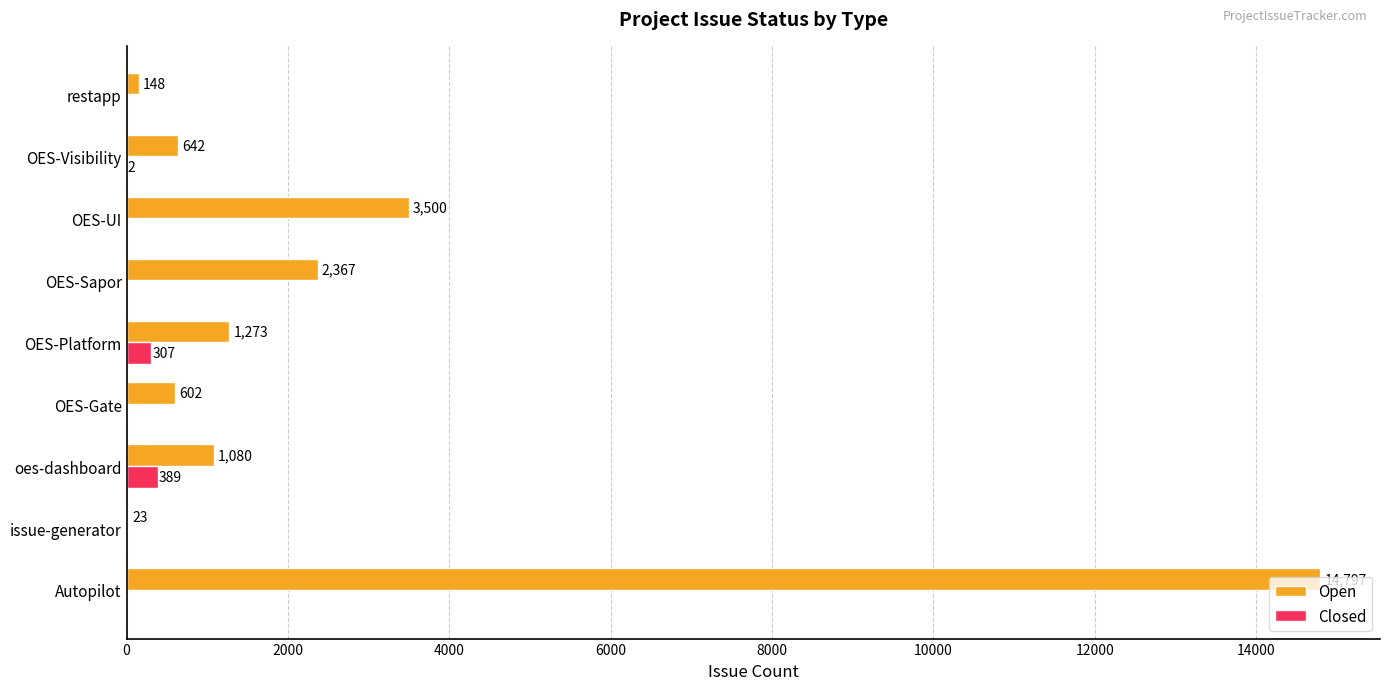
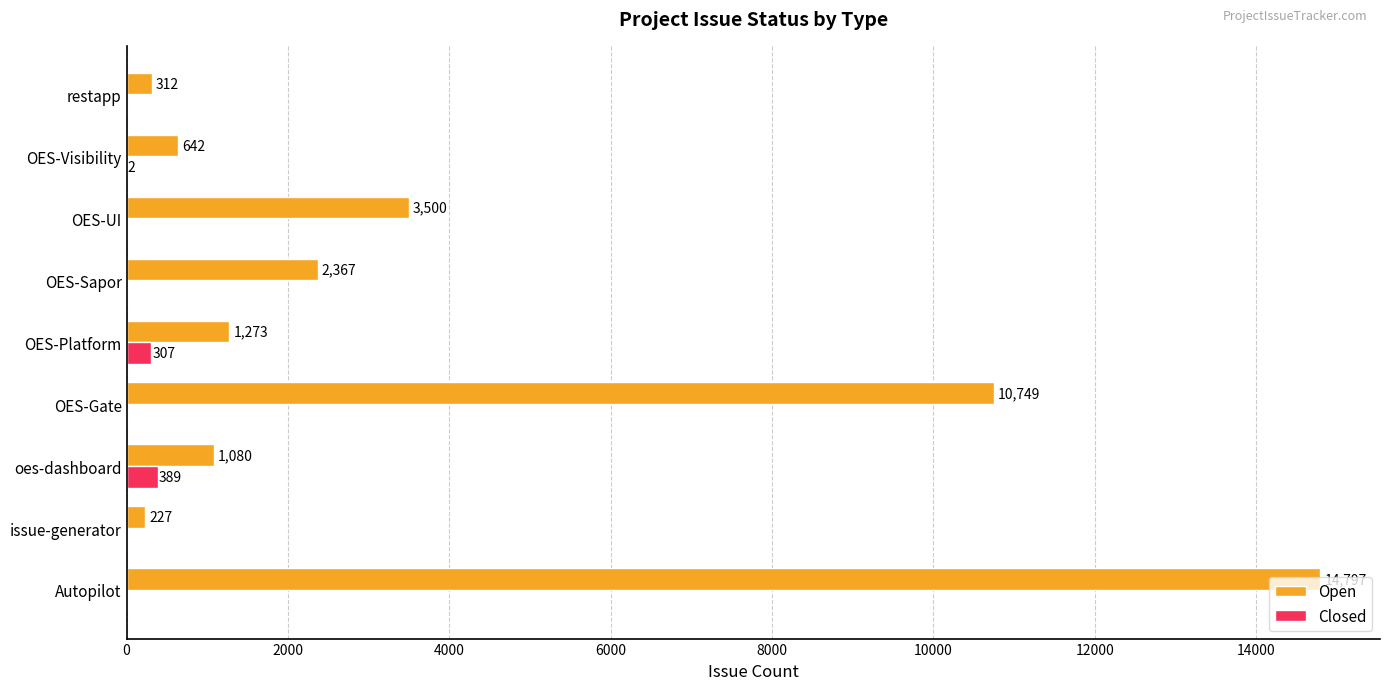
  {
    "Open": {
-     "restapp": "148",
+     "restapp": "312",
      "OES-Visibility": "642",
      "OES-UI": "3,500",
      "OES-Sapor": "2,367",
      "OES-Platform": "1,273",
-     "OES-Gate": "602",
+     "OES-Gate": "10,749",
      "oes-dashboard": "1,080",
-     "issue-generator": "23"
+     "issue-generator": "227"
    },
    "Closed": {
      "OES-Visibility": "2",
      "OES-Platform": "307",
      "oes-dashboard": "389"
    }
  }
